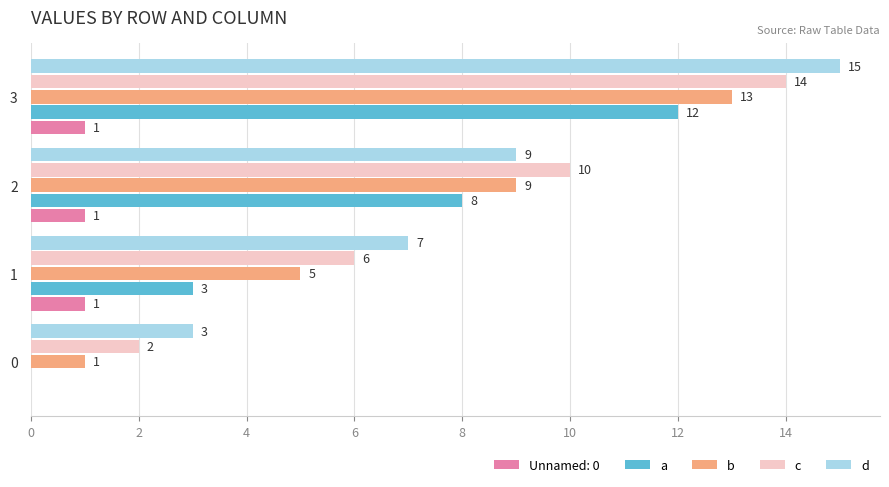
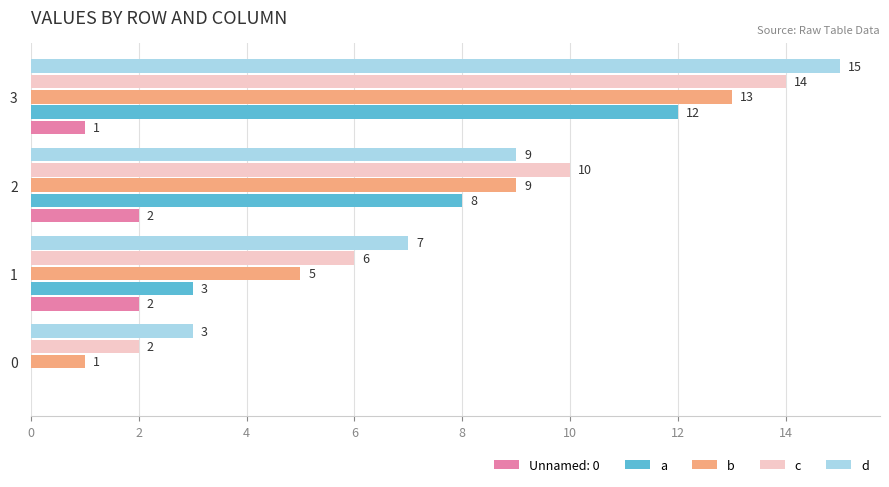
  {
    "Unnamed: 0": {
      "3": 1,
-     "2": 1,
-     "1": 1
+     "2": 2,
+     "1": 2
    },
    "a": {
      "3": 12,
      "2": 8,
      "1": 3
    },
    "b": {
      "3": 13,
      "2": 9,
      "1": 5,
      "0": 1
    },
    "c": {
      "3": 14,
      "2": 10,
      "1": 6,
      "0": 2
    },
    "d": {
      "3": 15,
      "2": 9,
      "1": 7,
      "0": 3
    }
  }
